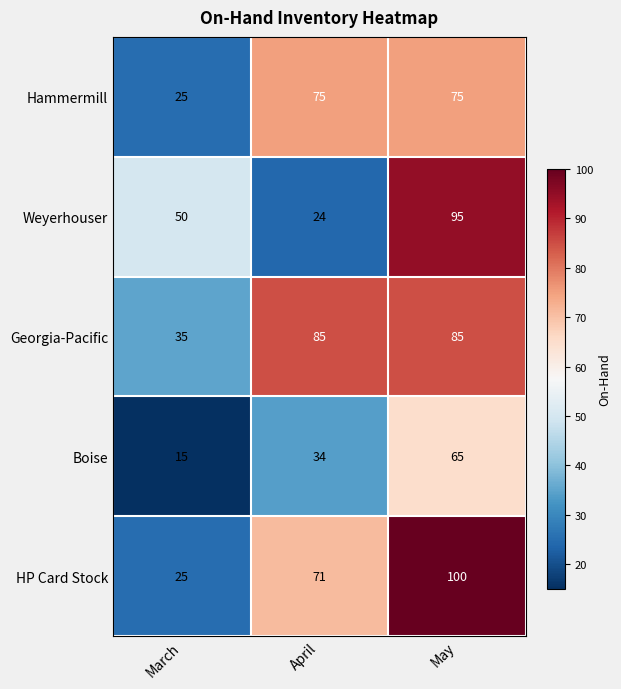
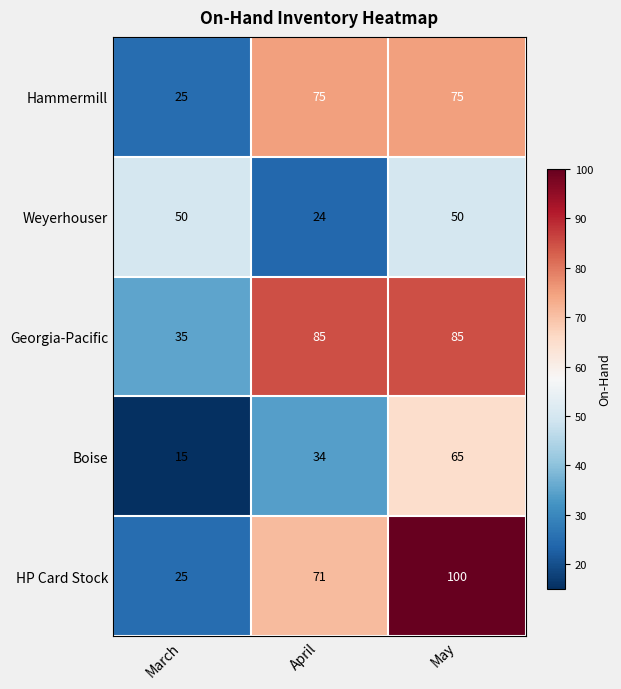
  {
    "Hammermill": {
      "March": 25,
      "April": 75,
      "May": 75
    },
    "Weyerhouser": {
      "March": 50,
      "April": 24,
-     "May": 95
+     "May": 50
    },
    "Georgia-Pacific": {
      "March": 35,
      "April": 85,
      "May": 85
    },
    "Boise": {
      "March": 15,
      "April": 34,
      "May": 65
    },
    "HP Card Stock": {
      "March": 25,
      "April": 71,
      "May": 100
    }
  }
